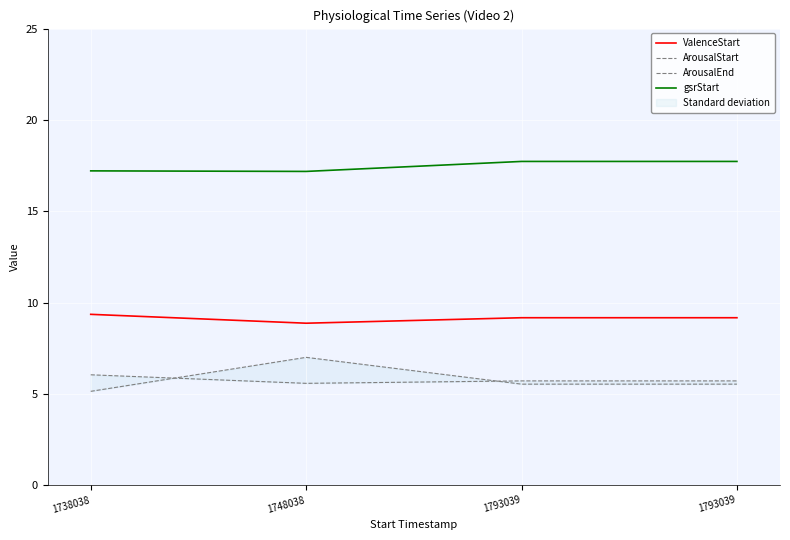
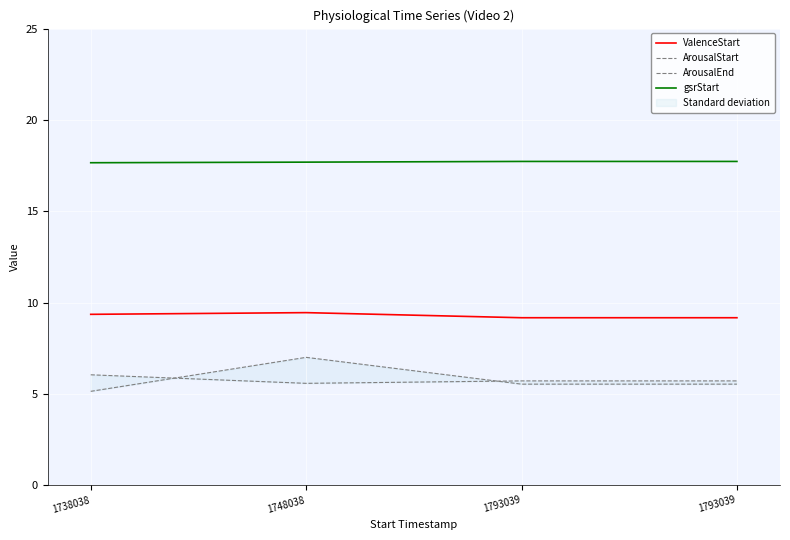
  {
    "ValenceStart": {
      "1738038": 9.4,
-     "1748038": 8.9
+     "1748038": 9.4
    },
    "gsrStart": {
-     "1738038": 17.2,
-     "1748038": 17.2
+     "1738038": 17.7,
+     "1748038": 17.7
    }
  }
